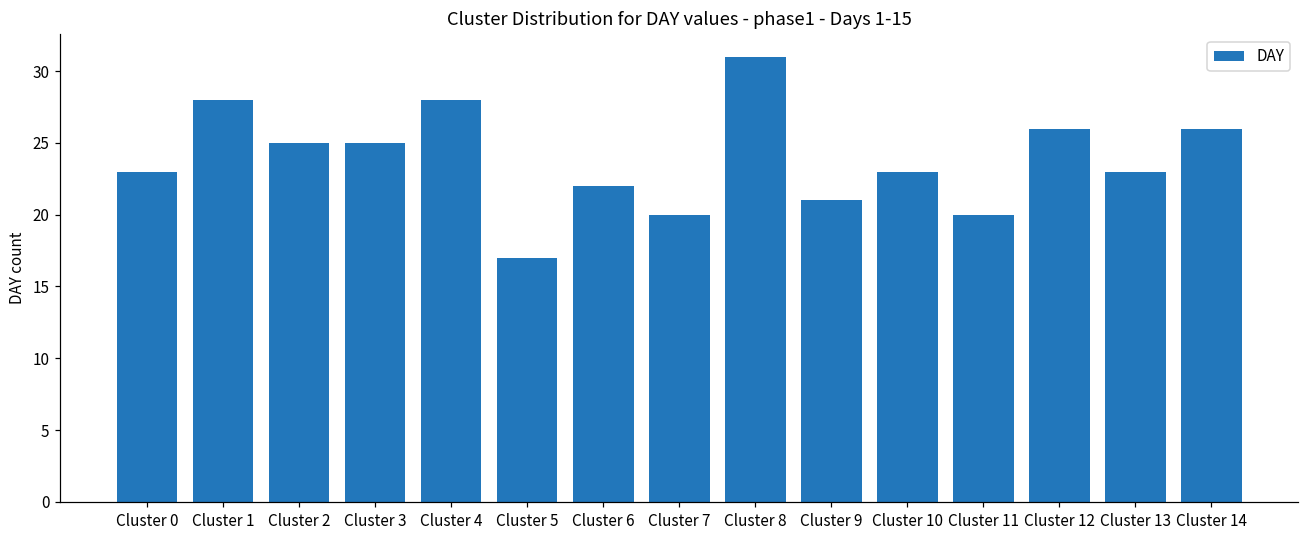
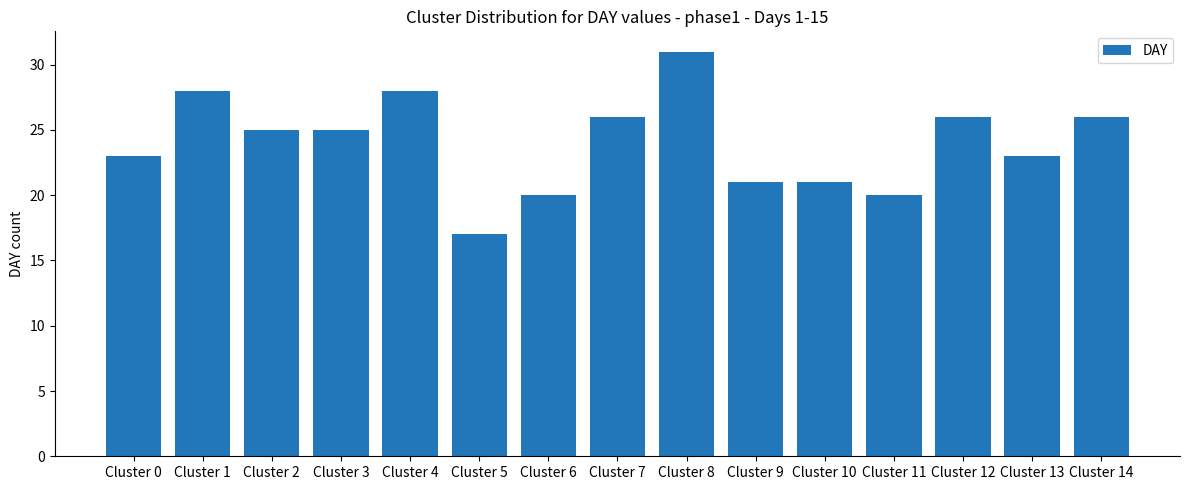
  {
    "Cluster 0": 23,
    "Cluster 1": 28,
    "Cluster 2": 25,
    "Cluster 3": 25,
    "Cluster 4": 28,
    "Cluster 5": 17,
-   "Cluster 6": 22,
-   "Cluster 7": 20,
+   "Cluster 6": 20,
+   "Cluster 7": 26,
    "Cluster 8": 31,
    "Cluster 9": 21,
-   "Cluster 10": 23,
+   "Cluster 10": 21,
    "Cluster 11": 20,
    "Cluster 12": 26,
    "Cluster 13": 23,
    "Cluster 14": 26
  }
